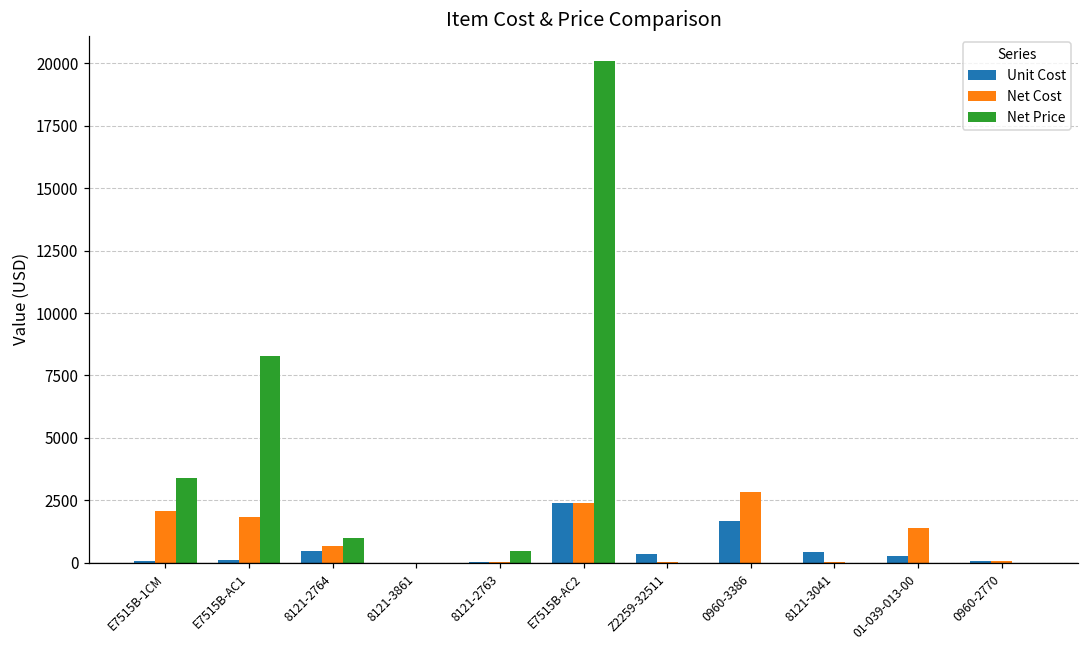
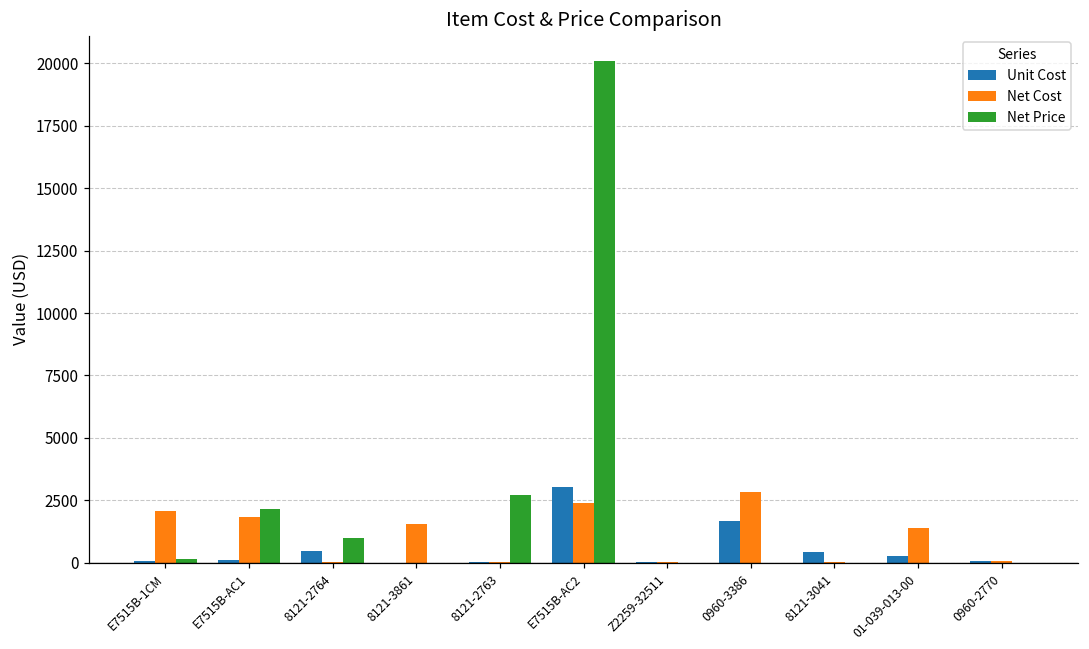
  {
    "Unit Cost": {
      "E7515B-AC1": 100,
      "8121-2764": 500,
-     "E7515B-AC2": 2400,
-     "Z2259-32511": 400,
+     "E7515B-AC2": 3000,
+     "Z2259-32511": 0,
      "0960-3386": 1700,
      "8121-3041": 400,
      "01-039-013-00": 300
    },
    "Net Cost": {
      "E7515B-1CM": 2100,
      "E7515B-AC1": 1800,
-     "8121-2764": 700,
-     "8121-3861": 0,
+     "8121-2764": 0,
+     "8121-3861": 1500,
      "E7515B-AC2": 2400,
      "0960-3386": 2800,
      "01-039-013-00": 1400
    },
    "Net Price": {
-     "E7515B-1CM": 3400,
-     "E7515B-AC1": 8300,
+     "E7515B-1CM": 100,
+     "E7515B-AC1": 2100,
      "8121-2764": 1000,
      "8121-3861": 0,
-     "8121-2763": 500,
+     "8121-2763": 2700,
      "E7515B-AC2": 20100,
      "Z2259-32511": 0,
      "0960-3386": 0,
      "8121-3041": 0,
      "01-039-013-00": 0,
      "0960-2770": 0
    }
  }
